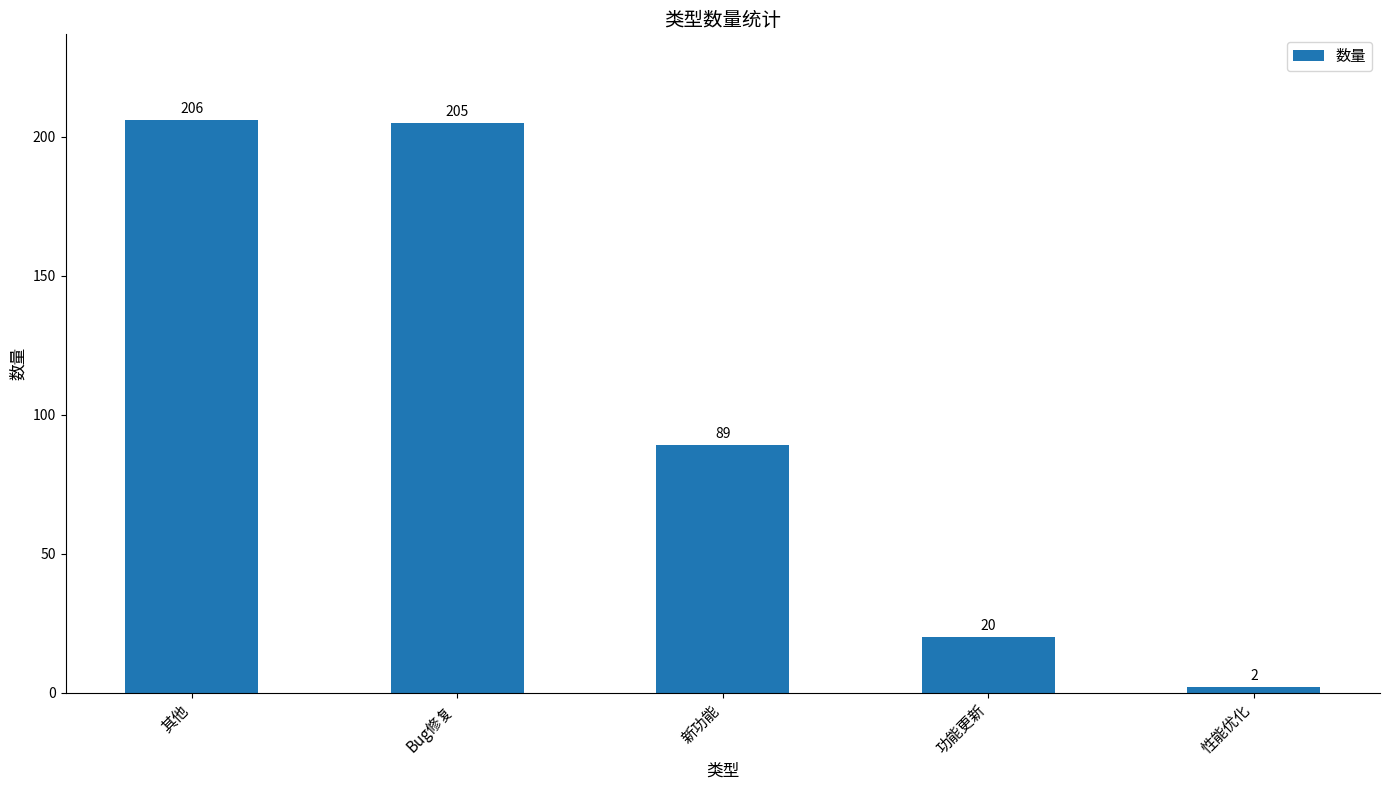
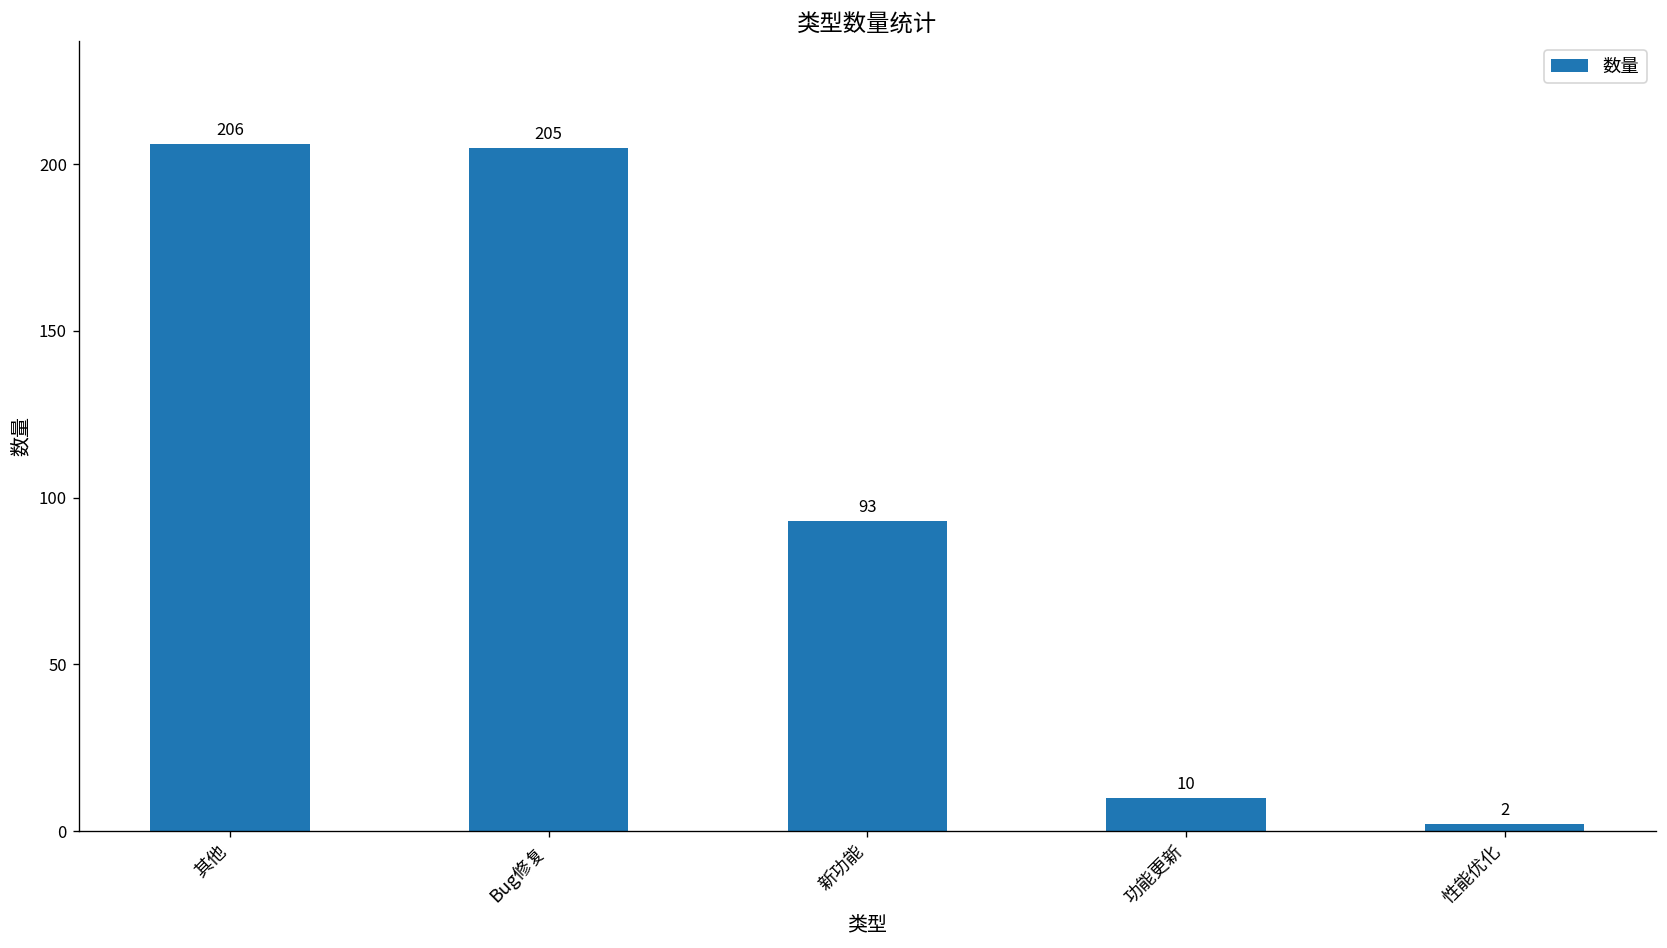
  {
    "其他": 206,
    "Bug修复": 205,
-   "新功能": 89,
-   "功能更新": 20,
+   "新功能": 93,
+   "功能更新": 10,
    "性能优化": 2
  }
